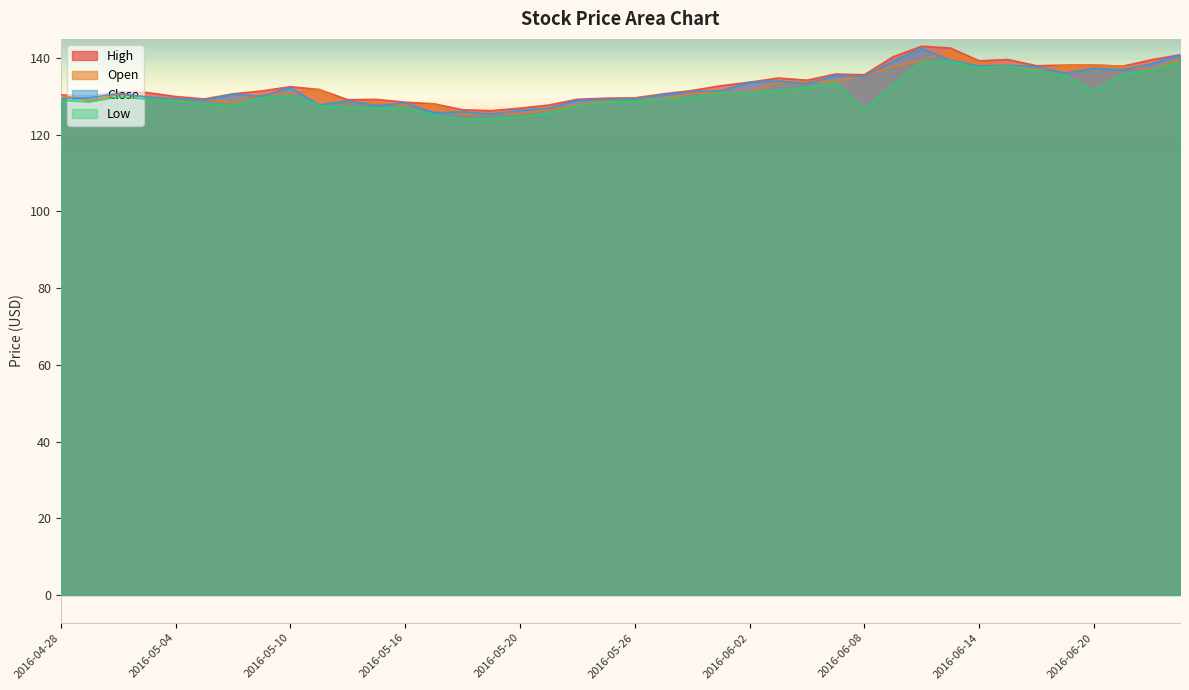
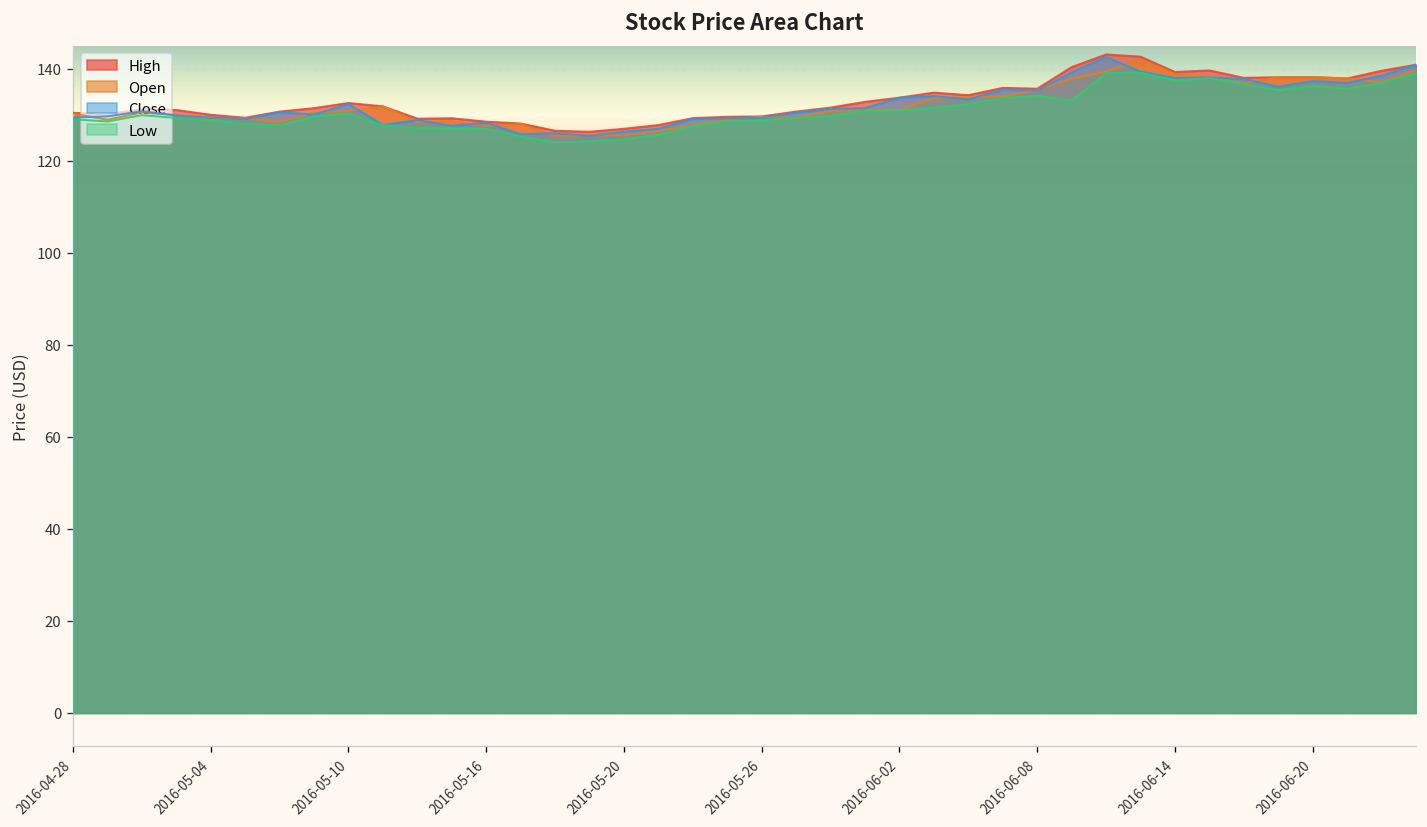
  {
    "Close": {
      "2016-06-20": 137
    },
    "Low": {
      "2016-05-20": 125,
-     "2016-06-08": 127,
-     "2016-06-20": 131
+     "2016-06-08": 134,
+     "2016-06-20": 136
    }
  }
